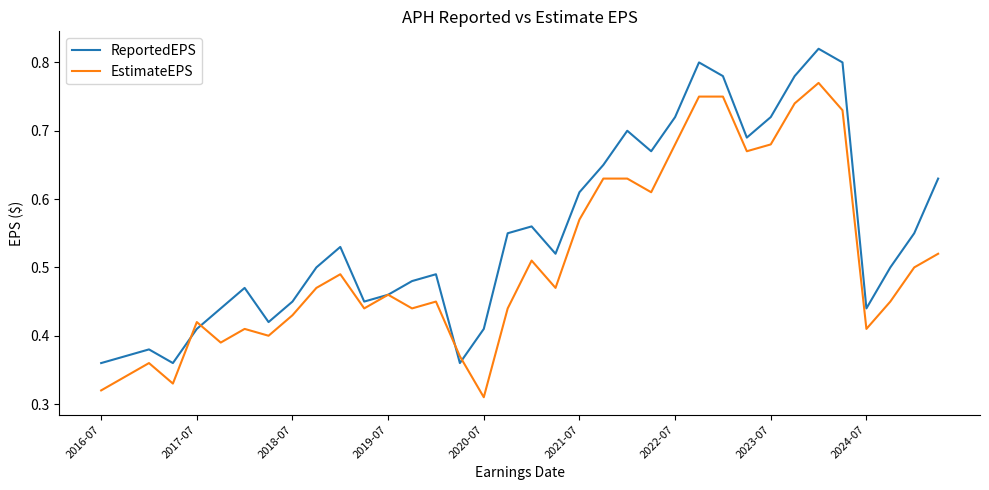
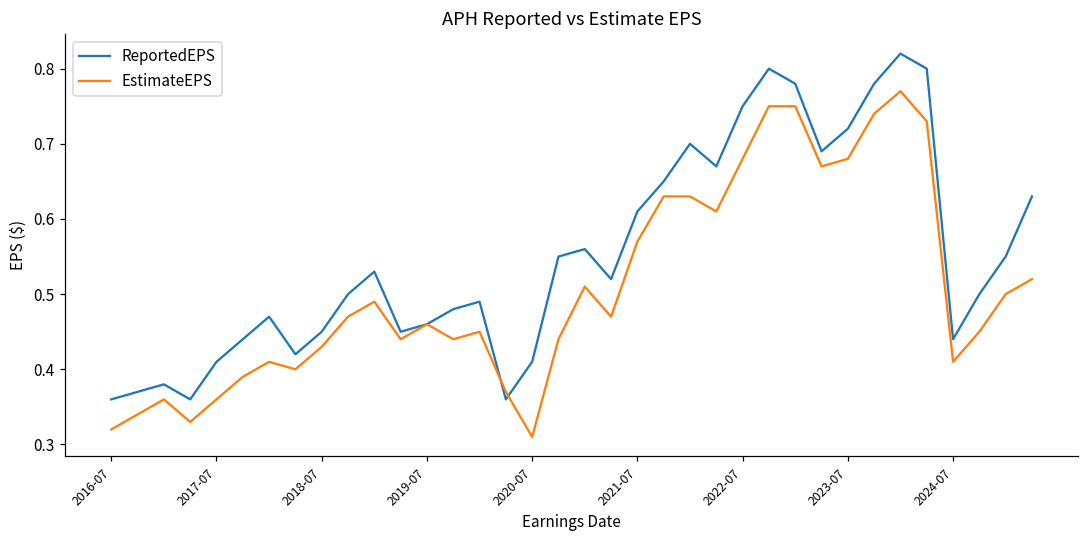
  {
    "ReportedEPS": {
      "2016-07": 0.36,
      "2017-07": 0.41,
      "2018-07": 0.45,
      "2020-07": 0.41,
      "2021-07": 0.61,
-     "2022-07": 0.72,
+     "2022-07": 0.75,
      "2023-07": 0.72,
      "2024-07": 0.44
    },
    "EstimateEPS": {
      "2016-07": 0.32,
-     "2017-07": 0.42,
+     "2017-07": 0.36,
      "2018-07": 0.43,
      "2020-07": 0.31,
      "2021-07": 0.57,
      "2022-07": 0.68,
      "2023-07": 0.68,
      "2024-07": 0.41
    }
  }
